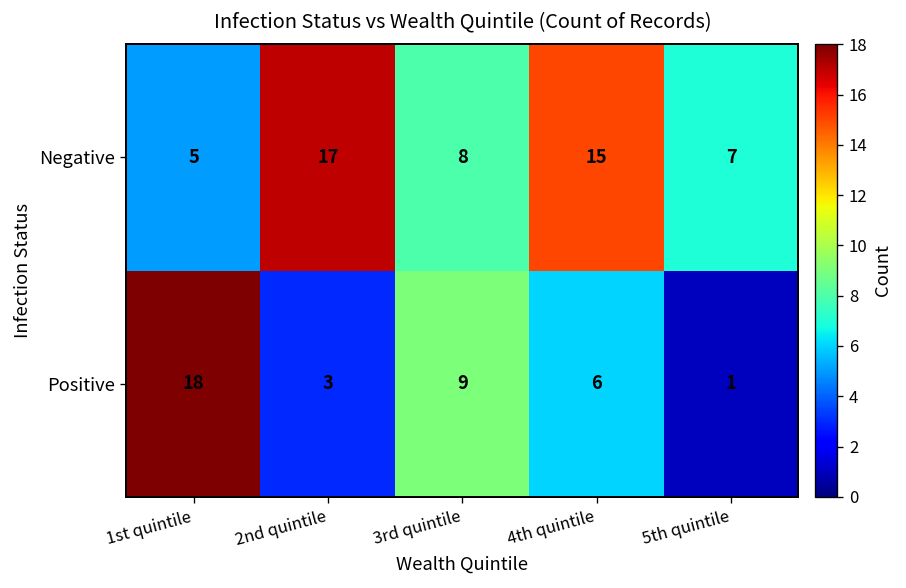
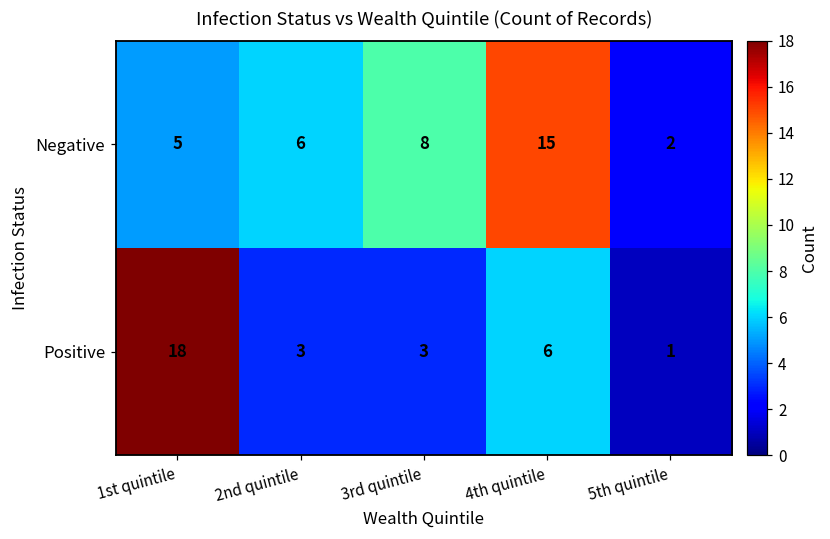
  {
    "Negative": {
      "1st quintile": 5,
-     "2nd quintile": 17,
+     "2nd quintile": 6,
      "3rd quintile": 8,
      "4th quintile": 15,
-     "5th quintile": 7
+     "5th quintile": 2
    },
    "Positive": {
      "1st quintile": 18,
      "2nd quintile": 3,
-     "3rd quintile": 9,
+     "3rd quintile": 3,
      "4th quintile": 6,
      "5th quintile": 1
    }
  }
